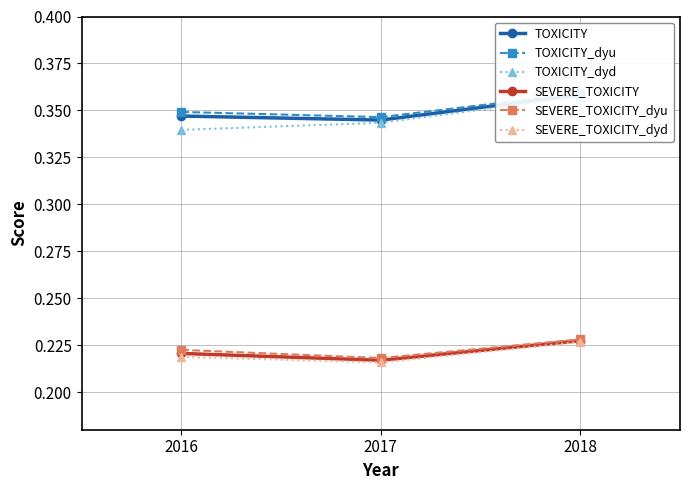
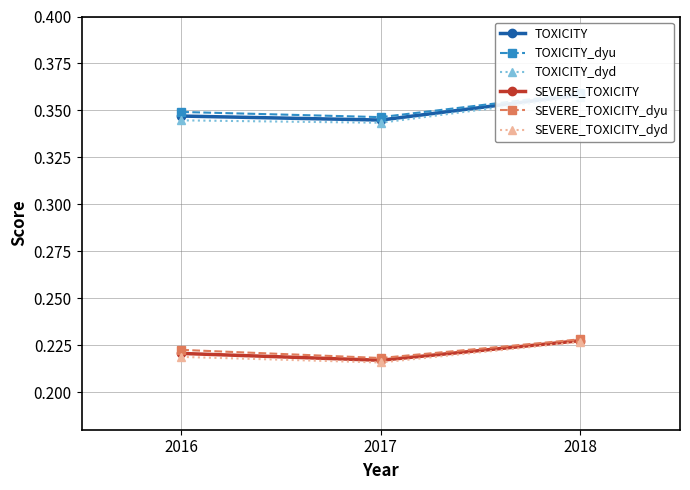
  {
    "TOXICITY_dyd": {
-     "2016": 0.340,
+     "2016": 0.345,
      "2017": 0.343
    },
    "SEVERE_TOXICITY": {
      "2016": 0.221
    },
    "SEVERE_TOXICITY_dyu": {
      "2016": 0.223
    },
    "SEVERE_TOXICITY_dyd": {
      "2016": 0.219
    }
  }
